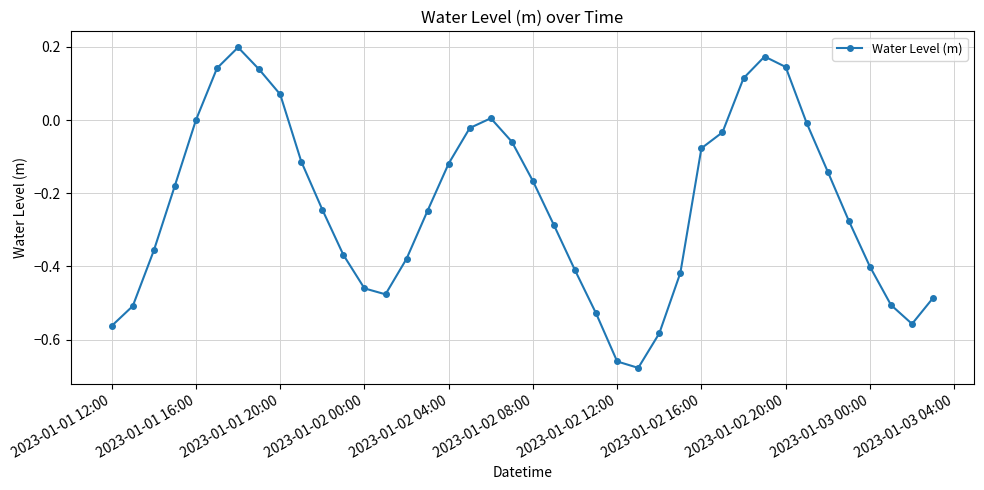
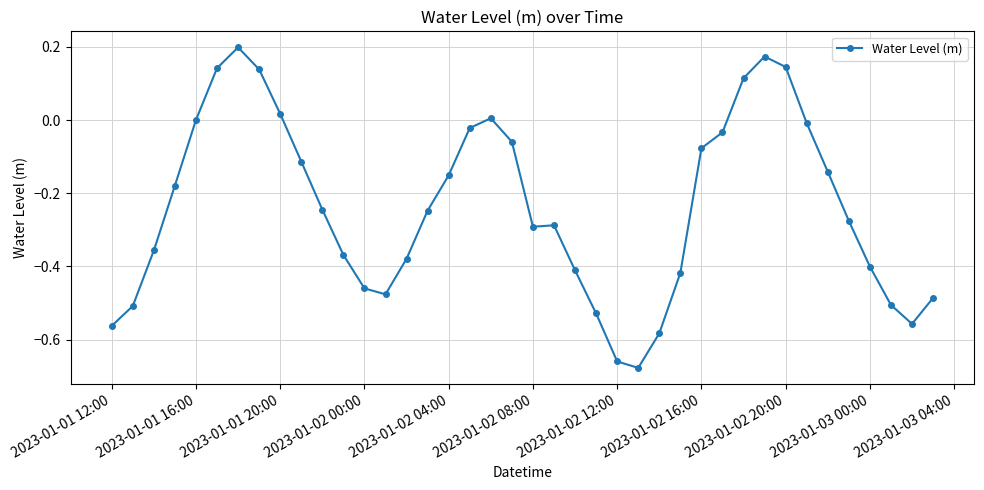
  {
    "2023-01-01 12:00": -0.56,
    "2023-01-01 16:00": 0.00,
-   "2023-01-01 20:00": 0.07,
+   "2023-01-01 20:00": 0.02,
    "2023-01-02 00:00": -0.46,
-   "2023-01-02 04:00": -0.12,
-   "2023-01-02 08:00": -0.17,
+   "2023-01-02 04:00": -0.15,
+   "2023-01-02 08:00": -0.29,
    "2023-01-02 12:00": -0.66,
    "2023-01-02 16:00": -0.08,
    "2023-01-02 20:00": 0.15,
    "2023-01-03 00:00": -0.40
  }
